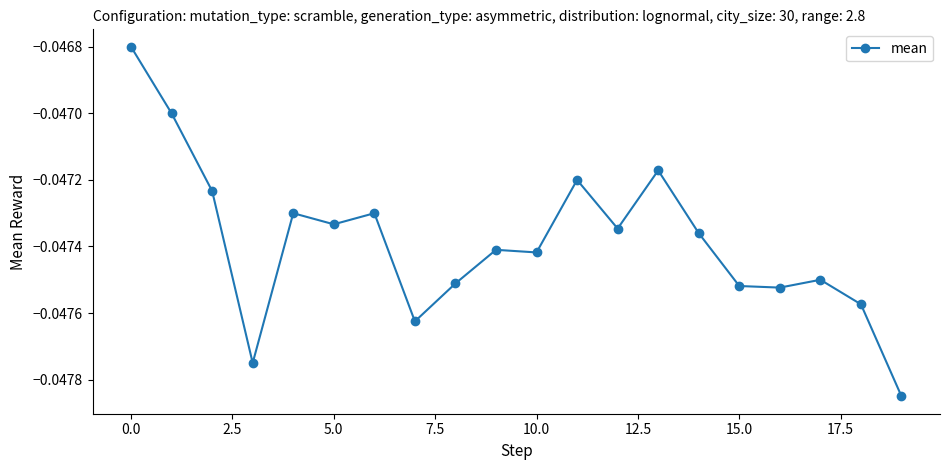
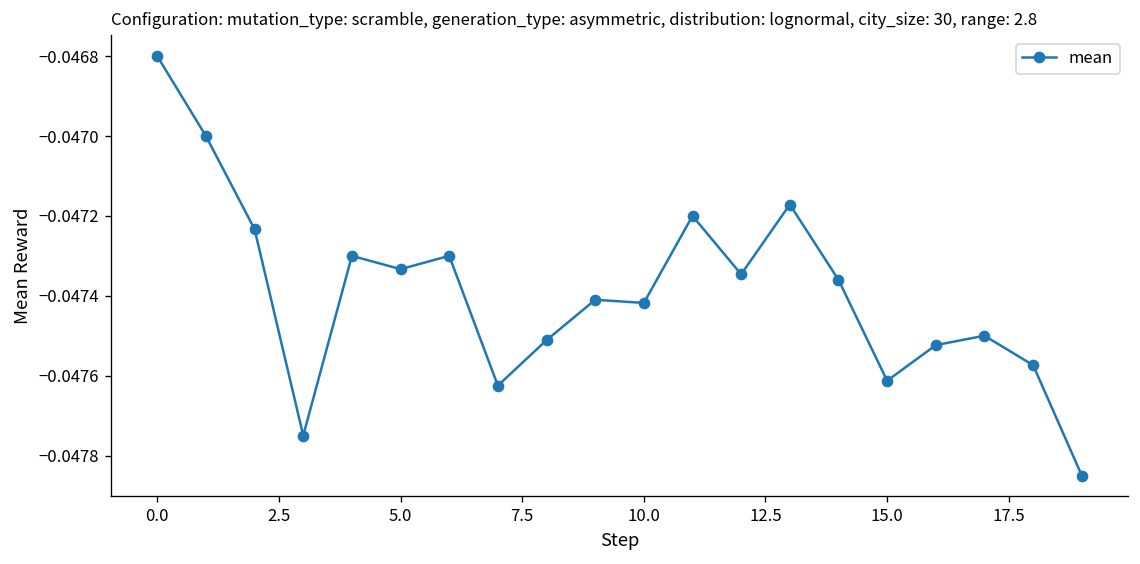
  {
    "0.0": -0.04680,
    "5.0": -0.04733,
    "10.0": -0.04742,
-   "15.0": -0.04752
+   "15.0": -0.04761
  }
